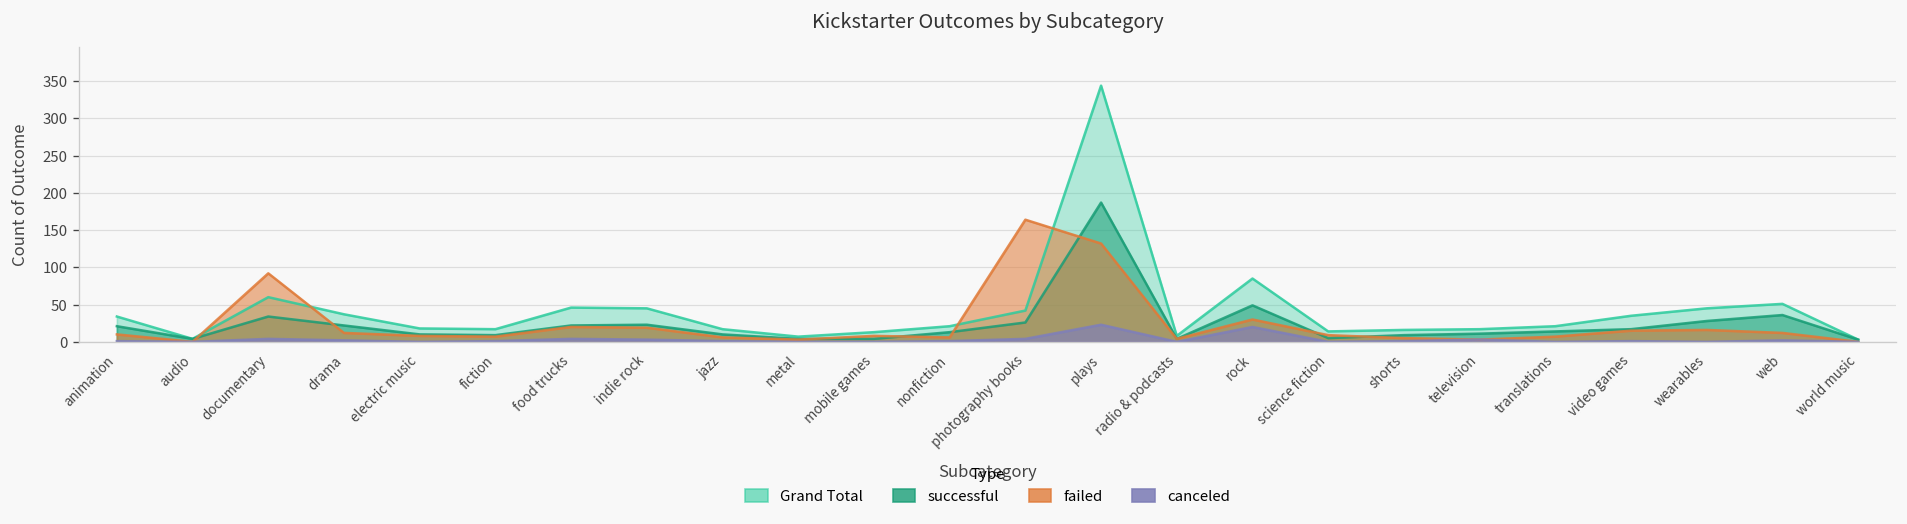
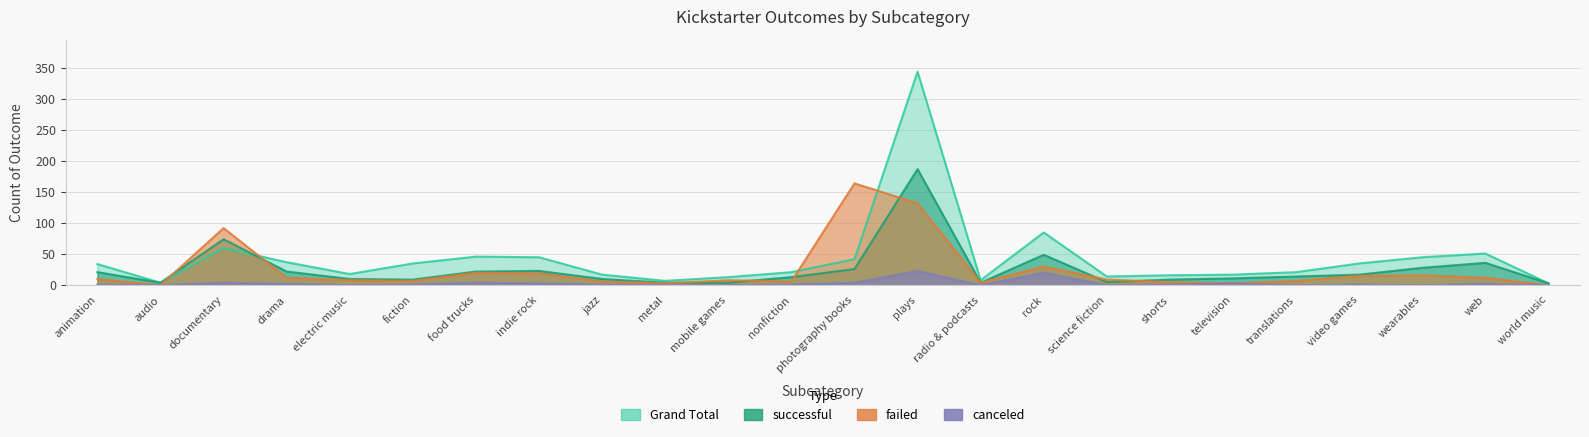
  {
    "Grand Total": {
      "animation": 30,
      "documentary": 60,
      "drama": 40,
      "electric music": 20,
-     "fiction": 20,
+     "fiction": 40,
      "food trucks": 50,
      "indie rock": 50,
      "jazz": 20,
      "mobile games": 10,
      "nonfiction": 20,
      "photography books": 40,
      "plays": 340,
      "rock": 90,
      "science fiction": 10,
      "shorts": 20,
      "television": 20,
      "translations": 20,
      "video games": 40,
      "wearables": 50,
      "web": 50
    },
    "successful": {
      "animation": 20,
-     "documentary": 30,
+     "documentary": 70,
      "drama": 20,
      "nonfiction": 10,
      "photography books": 30,
      "plays": 190,
      "rock": 50,
      "television": 10,
      "translations": 10,
      "wearables": 30,
      "web": 40
    },
    "failed": {
      "animation": 10,
      "documentary": 90,
      "drama": 10,
      "nonfiction": 10,
      "photography books": 160,
      "plays": 130,
      "rock": 30,
      "translations": 10,
      "wearables": 20,
      "web": 10
    },
    "canceled": {
      "animation": 0,
      "documentary": 0,
      "drama": 0,
      "electric music": 0,
      "fiction": 0,
      "food trucks": 0,
      "indie rock": 0,
      "jazz": 0,
      "nonfiction": 0,
      "photography books": 0,
      "plays": 20,
      "rock": 20,
      "science fiction": 0,
      "translations": 0,
      "video games": 0,
      "wearables": 0,
      "web": 0
    }
  }
